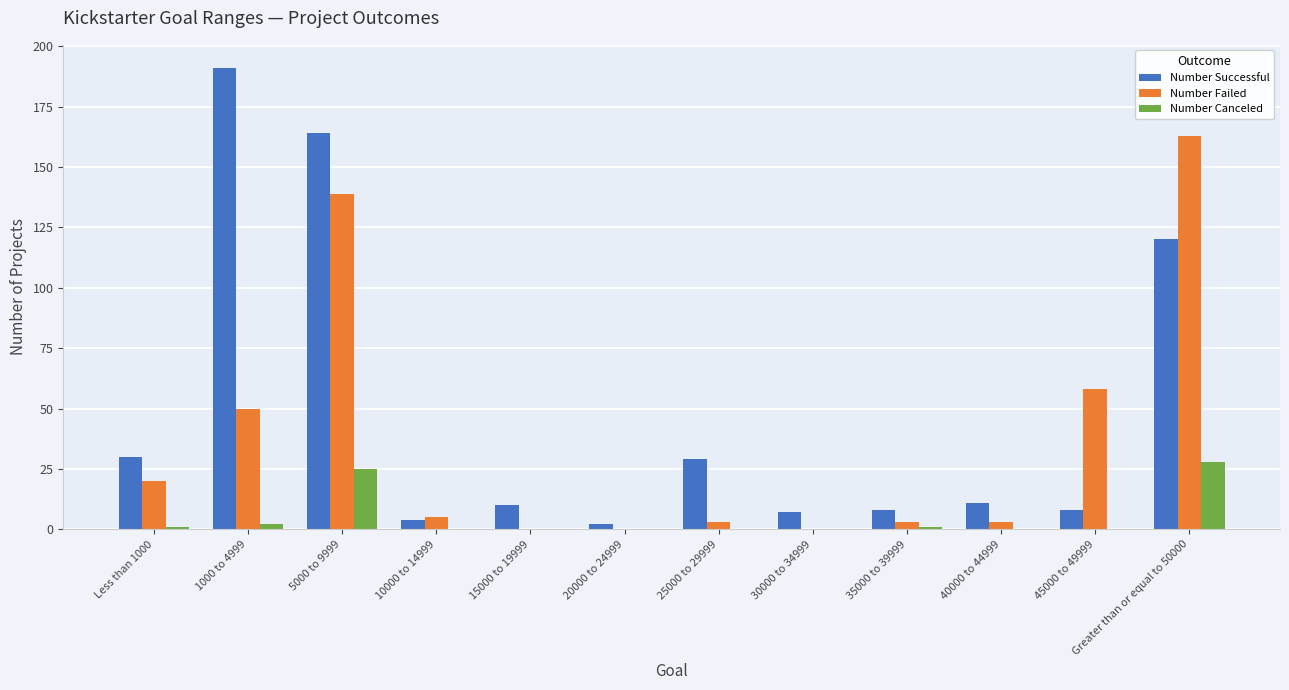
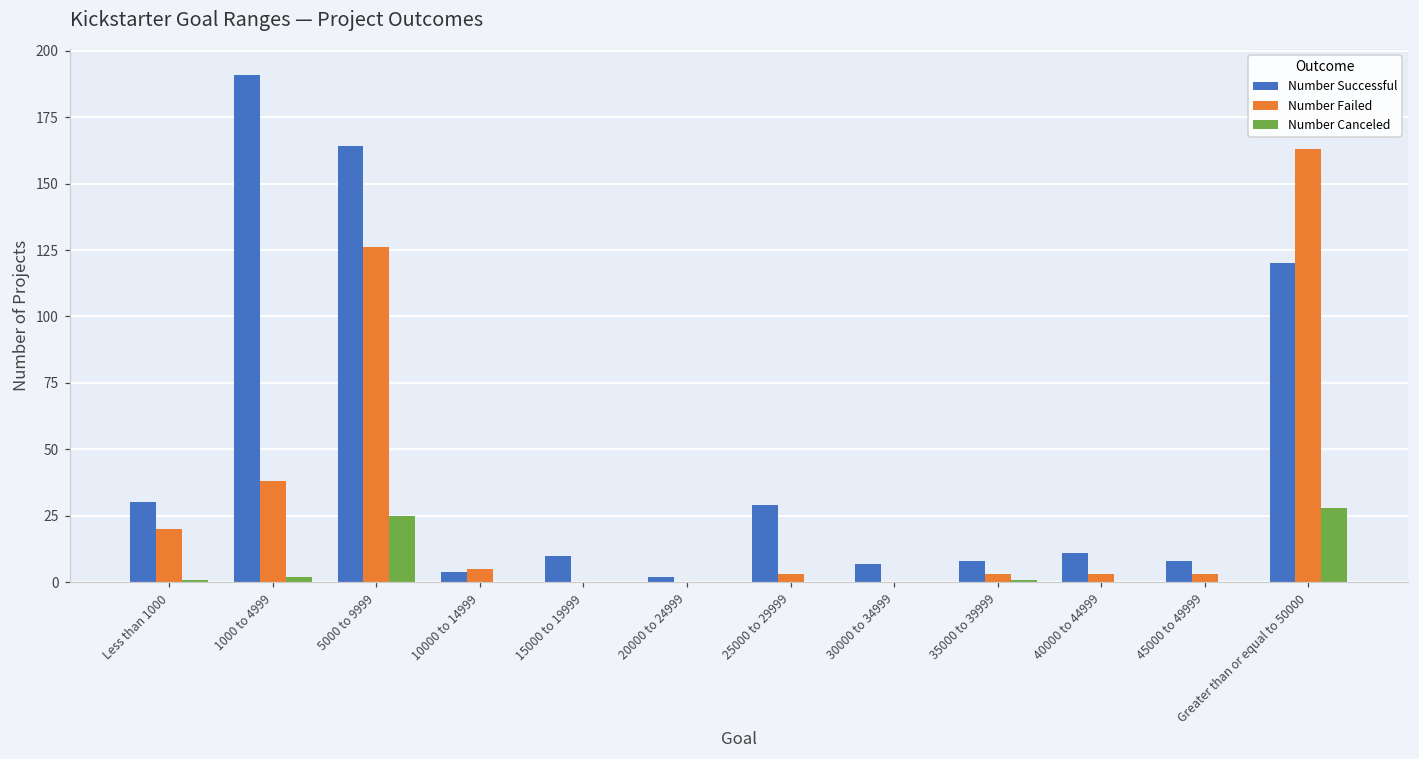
  {
    "Number Successful": {
      "Less than 1000": 30,
      "1000 to 4999": 191,
      "5000 to 9999": 164,
      "10000 to 14999": 4,
      "15000 to 19999": 10,
      "20000 to 24999": 2,
      "25000 to 29999": 29,
      "30000 to 34999": 7,
      "35000 to 39999": 8,
      "40000 to 44999": 11,
      "45000 to 49999": 8,
      "Greater than or equal to 50000": 120
    },
    "Number Failed": {
      "Less than 1000": 20,
-     "1000 to 4999": 50,
-     "5000 to 9999": 139,
+     "1000 to 4999": 38,
+     "5000 to 9999": 126,
      "10000 to 14999": 5,
      "15000 to 19999": 0,
      "20000 to 24999": 0,
      "25000 to 29999": 3,
      "30000 to 34999": 0,
      "35000 to 39999": 3,
      "40000 to 44999": 3,
-     "45000 to 49999": 58,
+     "45000 to 49999": 3,
      "Greater than or equal to 50000": 163
    },
    "Number Canceled": {
      "1000 to 4999": 2,
      "5000 to 9999": 25,
      "10000 to 14999": 0,
      "15000 to 19999": 0,
      "20000 to 24999": 0,
      "25000 to 29999": 0,
      "30000 to 34999": 0,
      "40000 to 44999": 0,
      "45000 to 49999": 0,
      "Greater than or equal to 50000": 28
    }
  }
